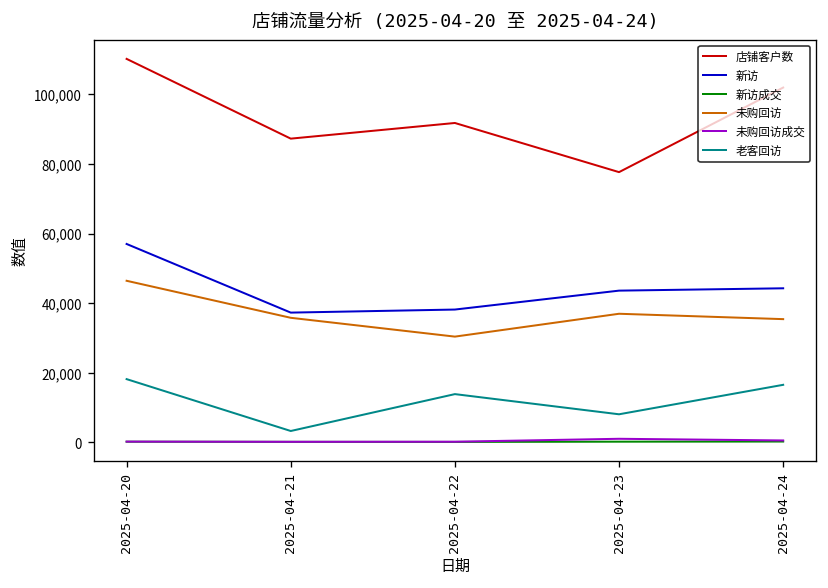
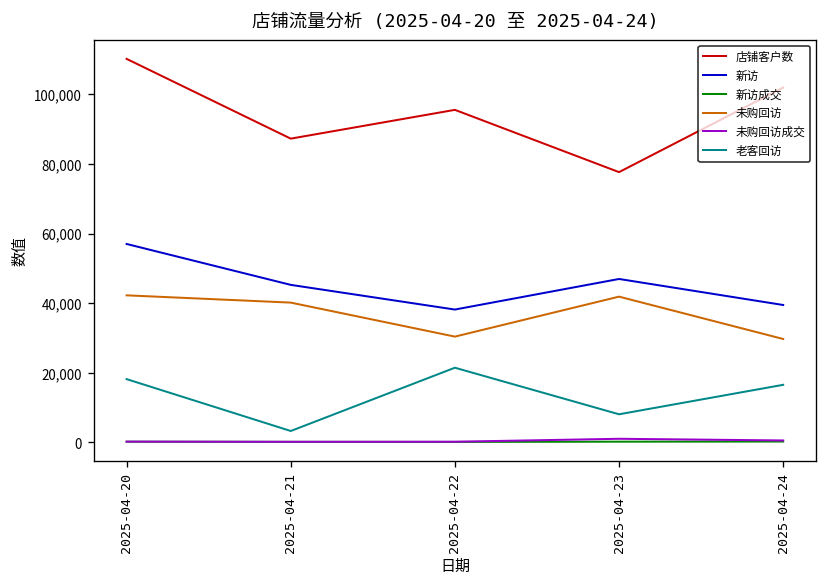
  {
    "店铺客户数": {
      "2025-04-20": "110,000",
      "2025-04-21": "87,000",
-     "2025-04-22": "92,000",
+     "2025-04-22": "96,000",
      "2025-04-23": "78,000"
    },
    "新访": {
      "2025-04-20": "57,000",
-     "2025-04-21": "37,000",
+     "2025-04-21": "45,000",
      "2025-04-22": "38,000",
-     "2025-04-23": "44,000",
-     "2025-04-24": "44,000"
+     "2025-04-23": "47,000",
+     "2025-04-24": "39,000"
    },
    "未购回访": {
-     "2025-04-20": "46,000",
-     "2025-04-21": "36,000",
+     "2025-04-20": "42,000",
+     "2025-04-21": "40,000",
      "2025-04-22": "30,000",
-     "2025-04-23": "37,000",
-     "2025-04-24": "35,000"
+     "2025-04-23": "42,000",
+     "2025-04-24": "30,000"
    },
    "老客回访": {
      "2025-04-20": "18,000",
      "2025-04-21": "3,000",
-     "2025-04-22": "14,000",
+     "2025-04-22": "21,000",
      "2025-04-23": "8,000",
      "2025-04-24": "17,000"
    }
  }
